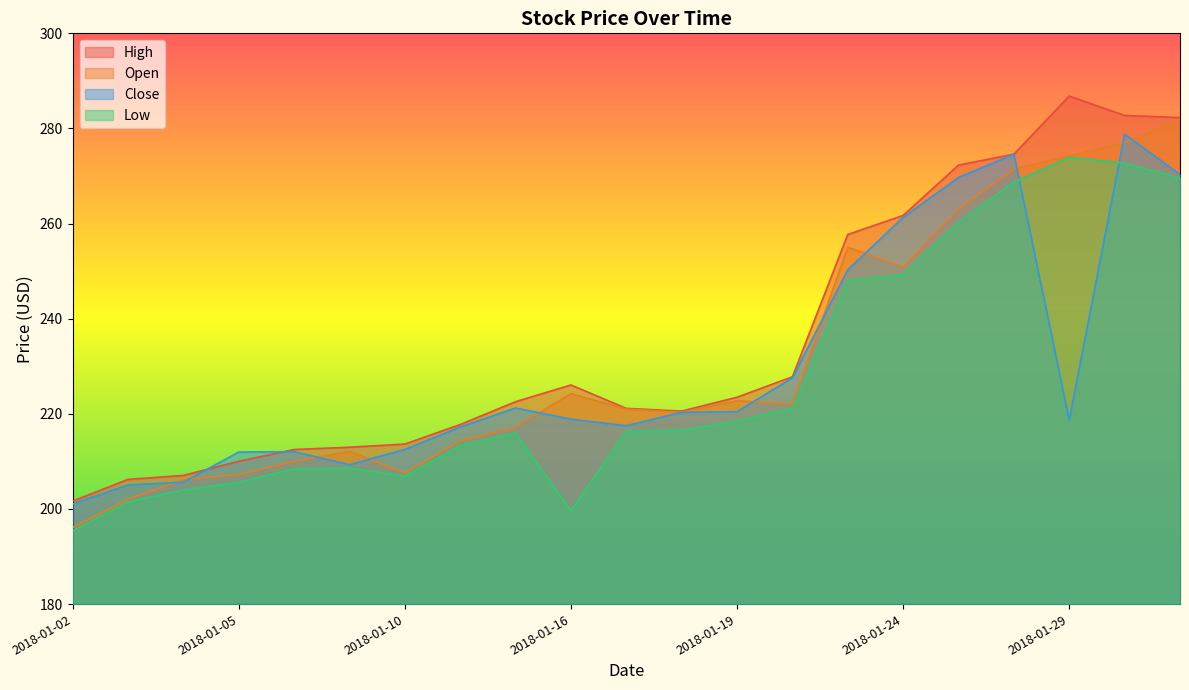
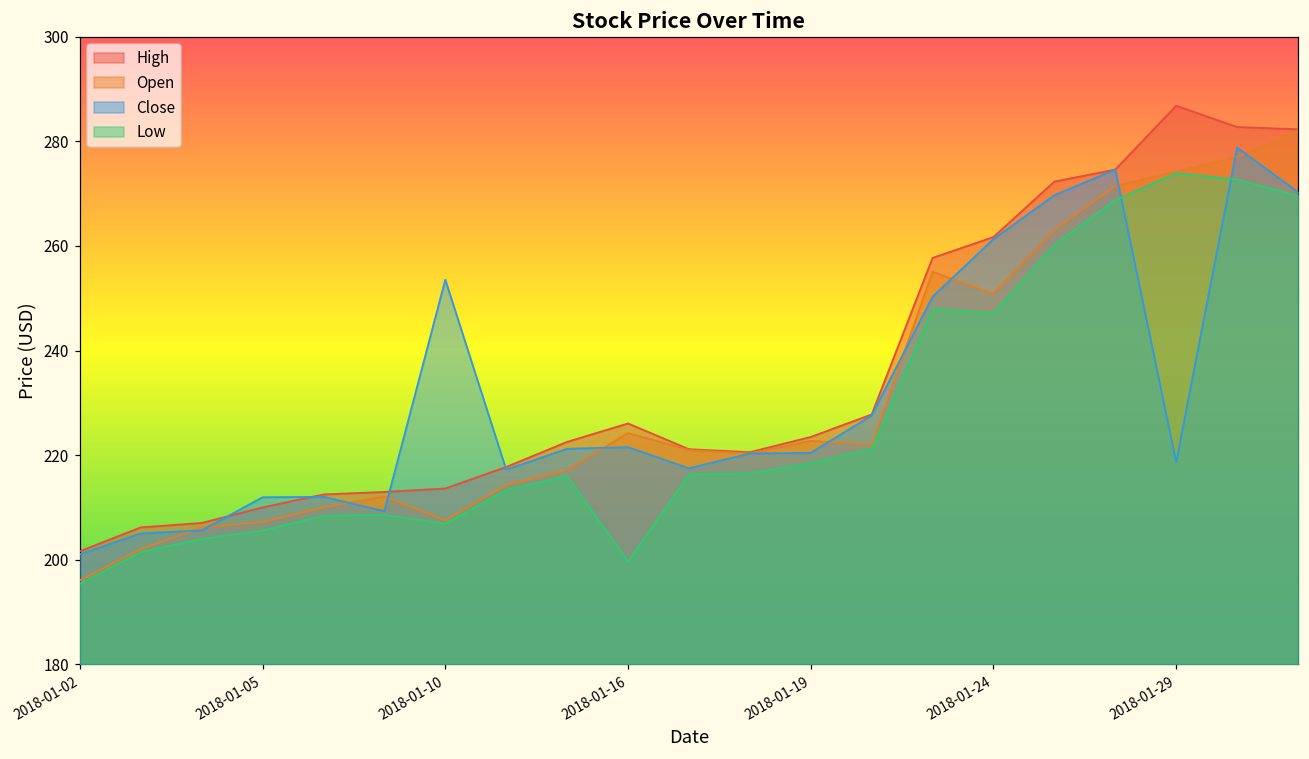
  {
    "Close": {
      "2018-01-02": 201,
      "2018-01-05": 212,
-     "2018-01-10": 213,
-     "2018-01-16": 219,
+     "2018-01-10": 254,
+     "2018-01-16": 222,
      "2018-01-19": 220,
      "2018-01-29": 219
    },
    "Low": {
      "2018-01-02": 195,
      "2018-01-05": 206,
      "2018-01-10": 207,
      "2018-01-16": 200,
      "2018-01-19": 219,
-     "2018-01-24": 249
+     "2018-01-24": 247
    }
  }
